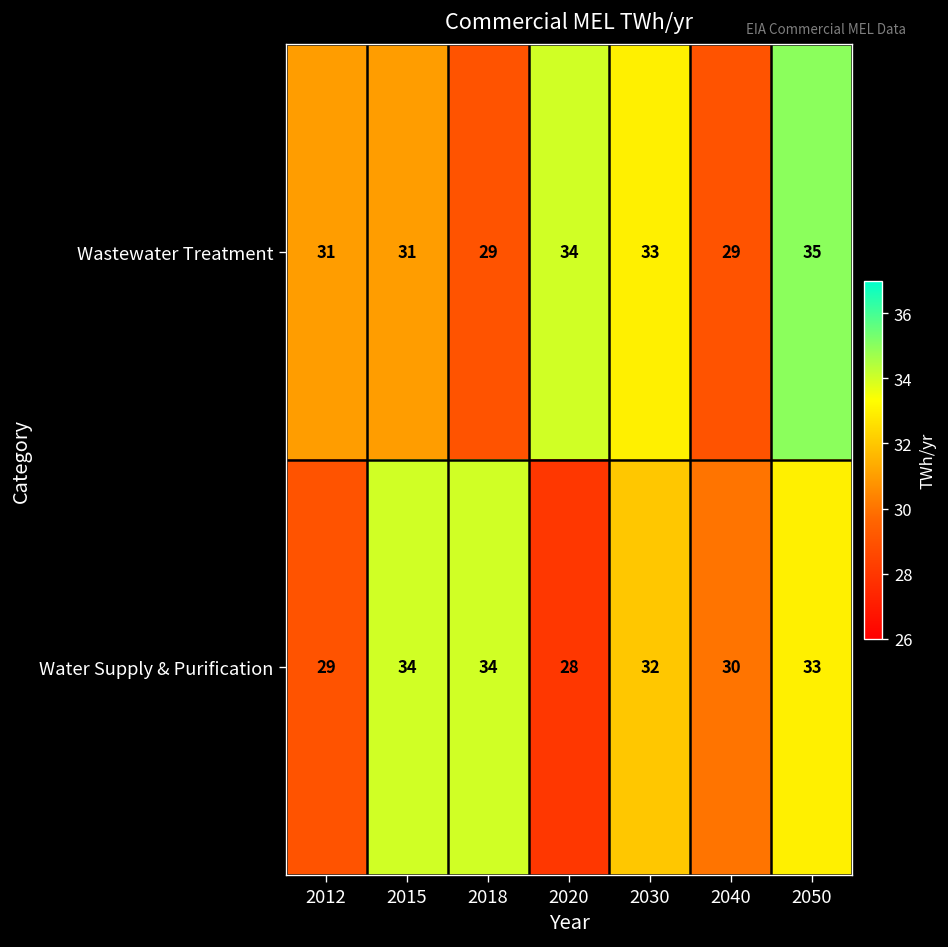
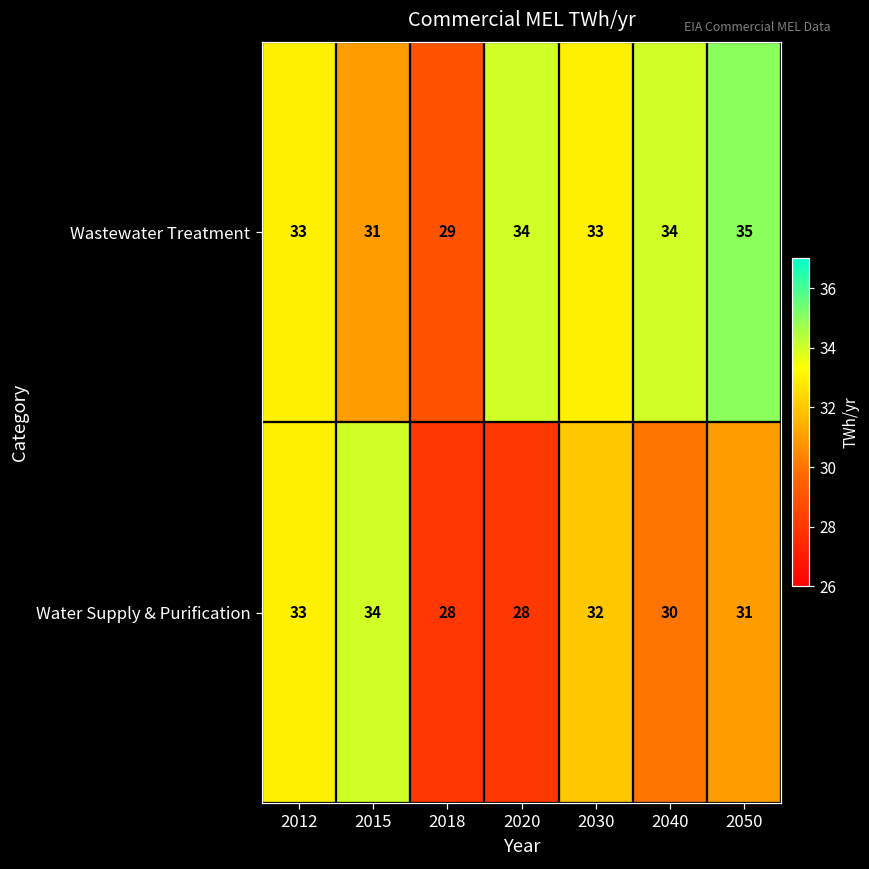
  {
    "Wastewater Treatment": {
-     "2012": 31,
+     "2012": 33,
      "2015": 31,
      "2018": 29,
      "2020": 34,
      "2030": 33,
-     "2040": 29,
+     "2040": 34,
      "2050": 35
    },
    "Water Supply & Purification": {
-     "2012": 29,
+     "2012": 33,
      "2015": 34,
-     "2018": 34,
+     "2018": 28,
      "2020": 28,
      "2030": 32,
      "2040": 30,
-     "2050": 33
+     "2050": 31
    }
  }
